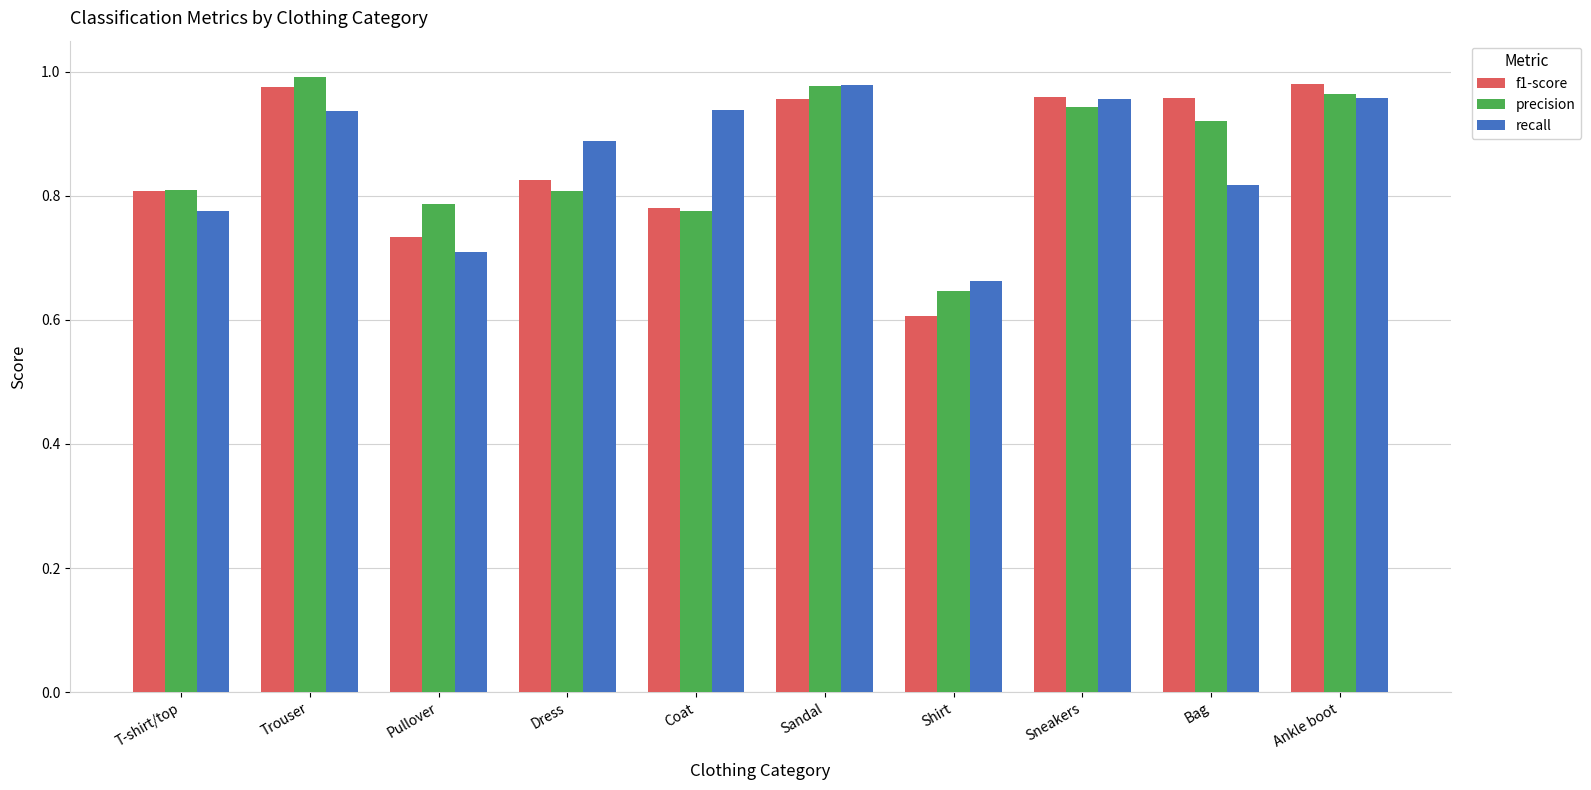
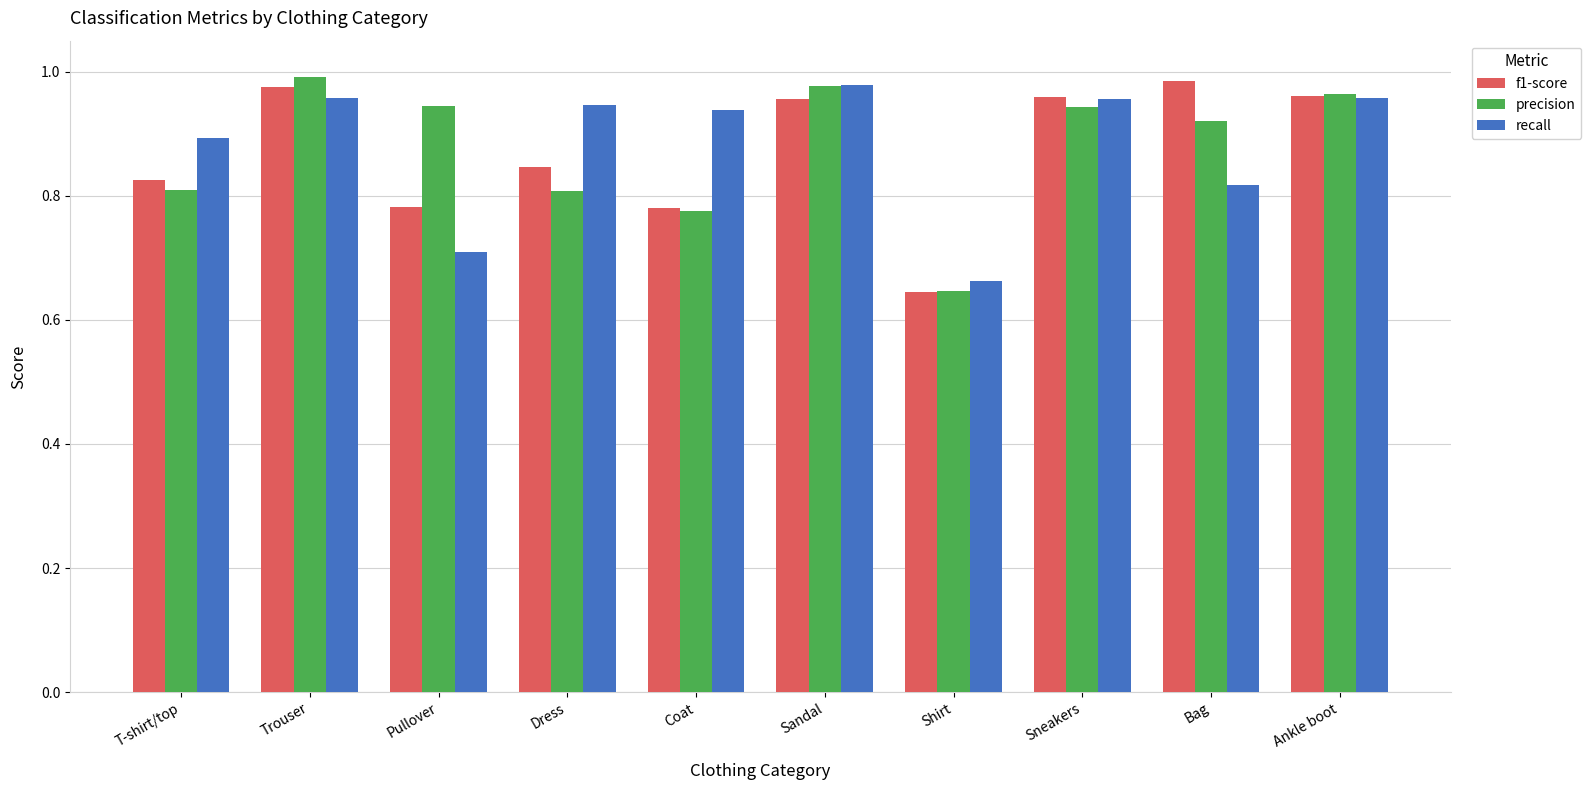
  {
    "f1-score": {
-     "T-shirt/top": 0.81,
+     "T-shirt/top": 0.83,
      "Trouser": 0.97,
-     "Pullover": 0.73,
-     "Dress": 0.82,
+     "Pullover": 0.78,
+     "Dress": 0.85,
      "Coat": 0.78,
      "Sandal": 0.96,
-     "Shirt": 0.61,
+     "Shirt": 0.64,
      "Sneakers": 0.96,
-     "Bag": 0.96,
-     "Ankle boot": 0.98
+     "Bag": 0.99,
+     "Ankle boot": 0.96
    },
    "precision": {
      "T-shirt/top": 0.81,
      "Trouser": 0.99,
-     "Pullover": 0.79,
+     "Pullover": 0.94,
      "Dress": 0.81,
      "Coat": 0.78,
      "Sandal": 0.98,
      "Shirt": 0.65,
      "Sneakers": 0.94,
      "Bag": 0.92,
      "Ankle boot": 0.96
    },
    "recall": {
-     "T-shirt/top": 0.78,
-     "Trouser": 0.94,
+     "T-shirt/top": 0.89,
+     "Trouser": 0.96,
      "Pullover": 0.71,
-     "Dress": 0.89,
+     "Dress": 0.95,
      "Coat": 0.94,
      "Sandal": 0.98,
      "Shirt": 0.66,
      "Sneakers": 0.96,
      "Bag": 0.82,
      "Ankle boot": 0.96
    }
  }
